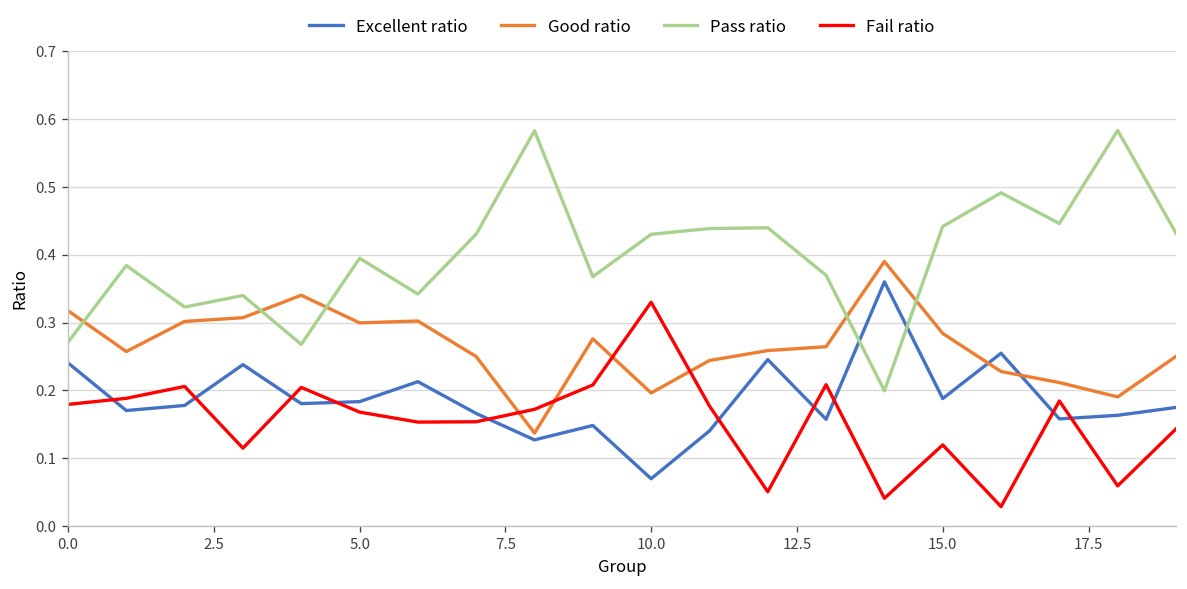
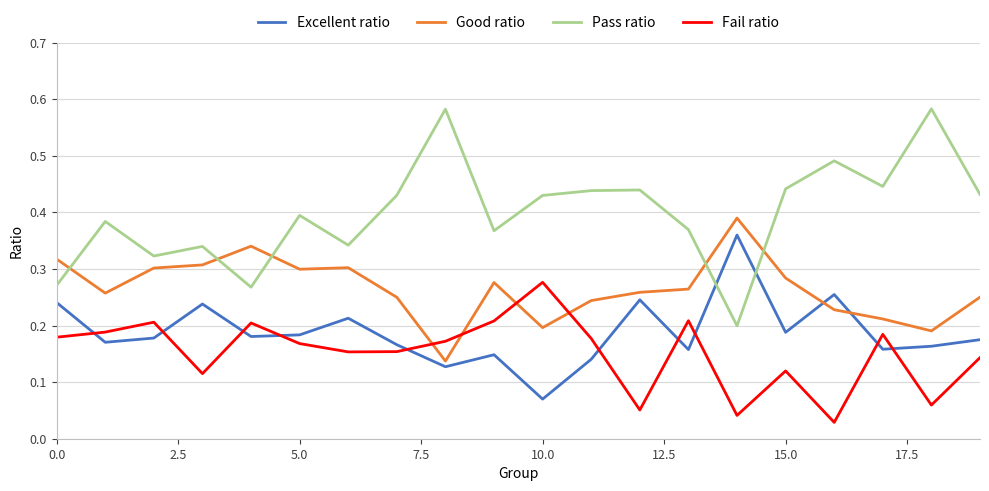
  {
    "Excellent ratio": {
      "0.0": 0.24,
      "5.0": 0.18,
      "10.0": 0.07,
      "15.0": 0.19
    },
    "Good ratio": {
      "0.0": 0.32,
      "5.0": 0.30,
      "10.0": 0.20,
      "15.0": 0.28
    },
    "Pass ratio": {
      "0.0": 0.27,
      "5.0": 0.39,
      "10.0": 0.43,
      "15.0": 0.44
    },
    "Fail ratio": {
      "0.0": 0.18,
      "5.0": 0.17,
-     "10.0": 0.33,
+     "10.0": 0.28,
      "15.0": 0.12
    }
  }
